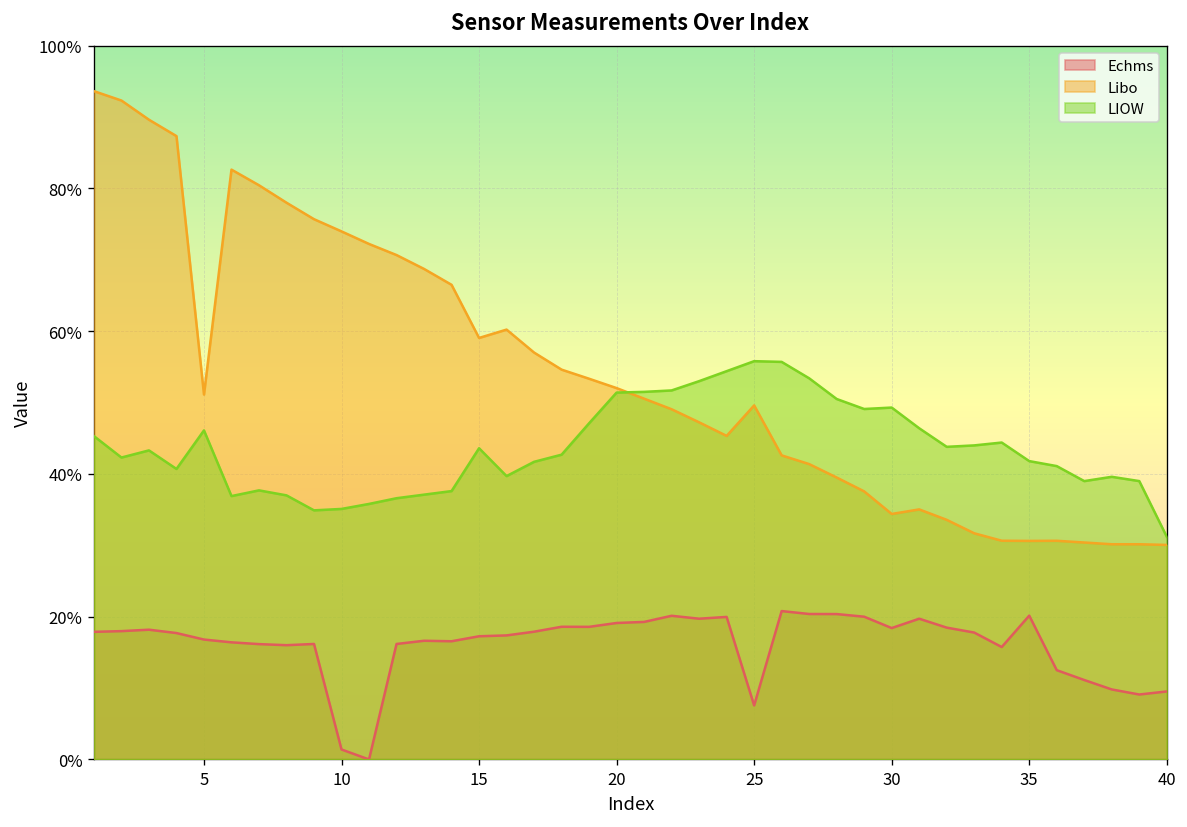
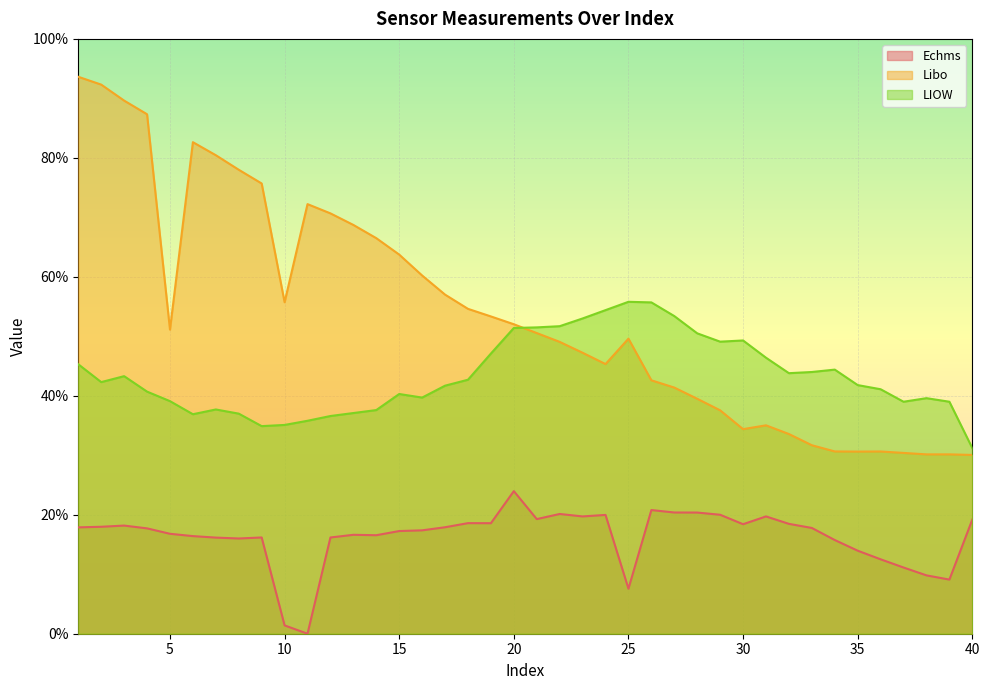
  {
    "Echms": {
      "5": "17%",
      "10": "1%",
      "15": "17%",
-     "20": "19%",
+     "20": "24%",
      "25": "8%",
      "30": "18%",
-     "35": "20%",
-     "40": "10%"
+     "35": "14%",
+     "40": "19%"
    },
    "Libo": {
      "5": "51%",
-     "10": "74%",
-     "15": "59%",
+     "10": "56%",
+     "15": "64%",
      "20": "52%",
      "25": "50%",
      "30": "34%",
      "35": "31%",
      "40": "30%"
    },
    "LIOW": {
-     "5": "46%",
+     "5": "39%",
      "10": "35%",
-     "15": "44%",
+     "15": "40%",
      "20": "51%",
      "25": "56%",
      "30": "49%",
      "35": "42%",
      "40": "31%"
    }
  }
